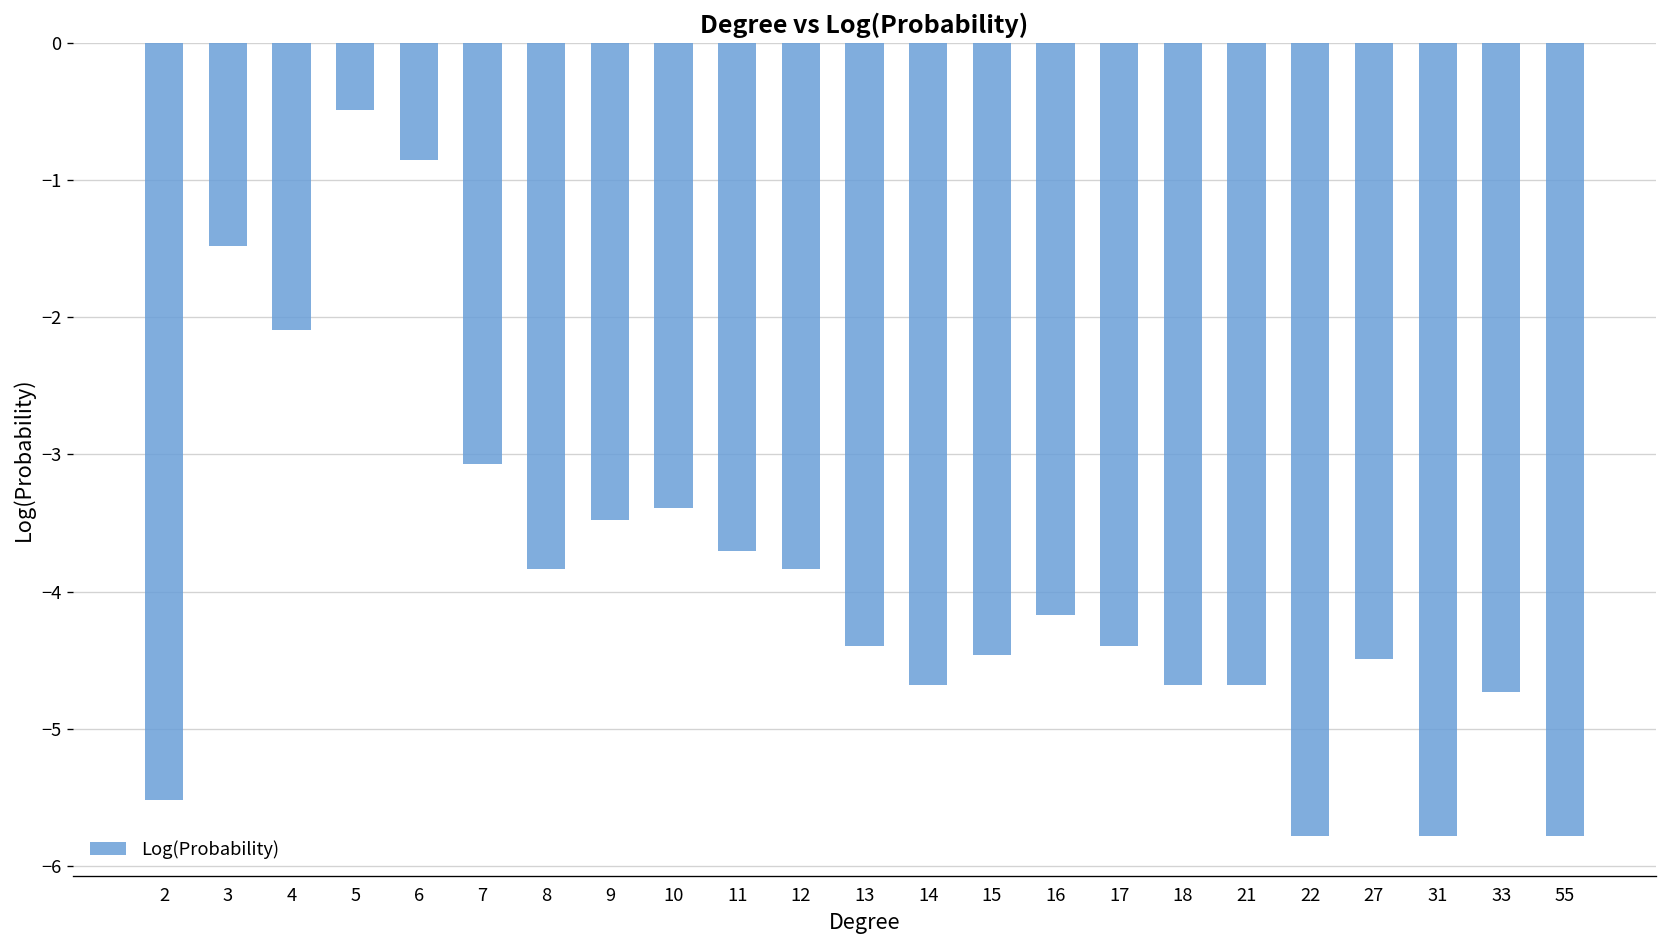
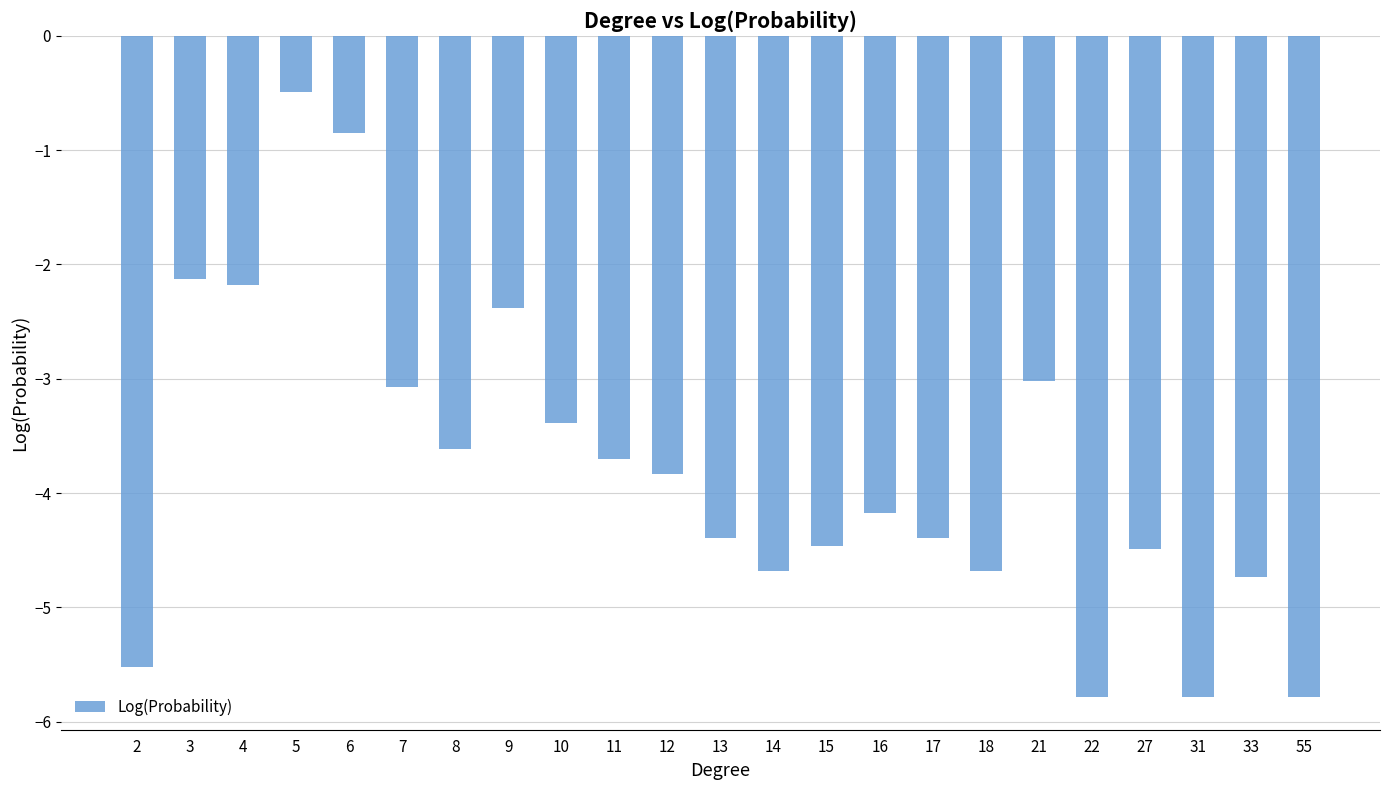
  {
    "2": -5.52,
-   "3": -1.48,
-   "4": -2.09,
+   "3": -2.13,
+   "4": -2.18,
    "5": -0.49,
    "6": -0.85,
    "7": -3.07,
-   "8": -3.83,
-   "9": -3.48,
+   "8": -3.61,
+   "9": -2.38,
    "10": -3.39,
    "11": -3.70,
    "12": -3.83,
    "13": -4.39,
    "14": -4.68,
    "15": -4.46,
    "16": -4.17,
    "17": -4.39,
    "18": -4.68,
-   "21": -4.68,
+   "21": -3.02,
    "22": -5.78,
    "27": -4.49,
    "31": -5.78,
    "33": -4.73,
    "55": -5.78
  }
